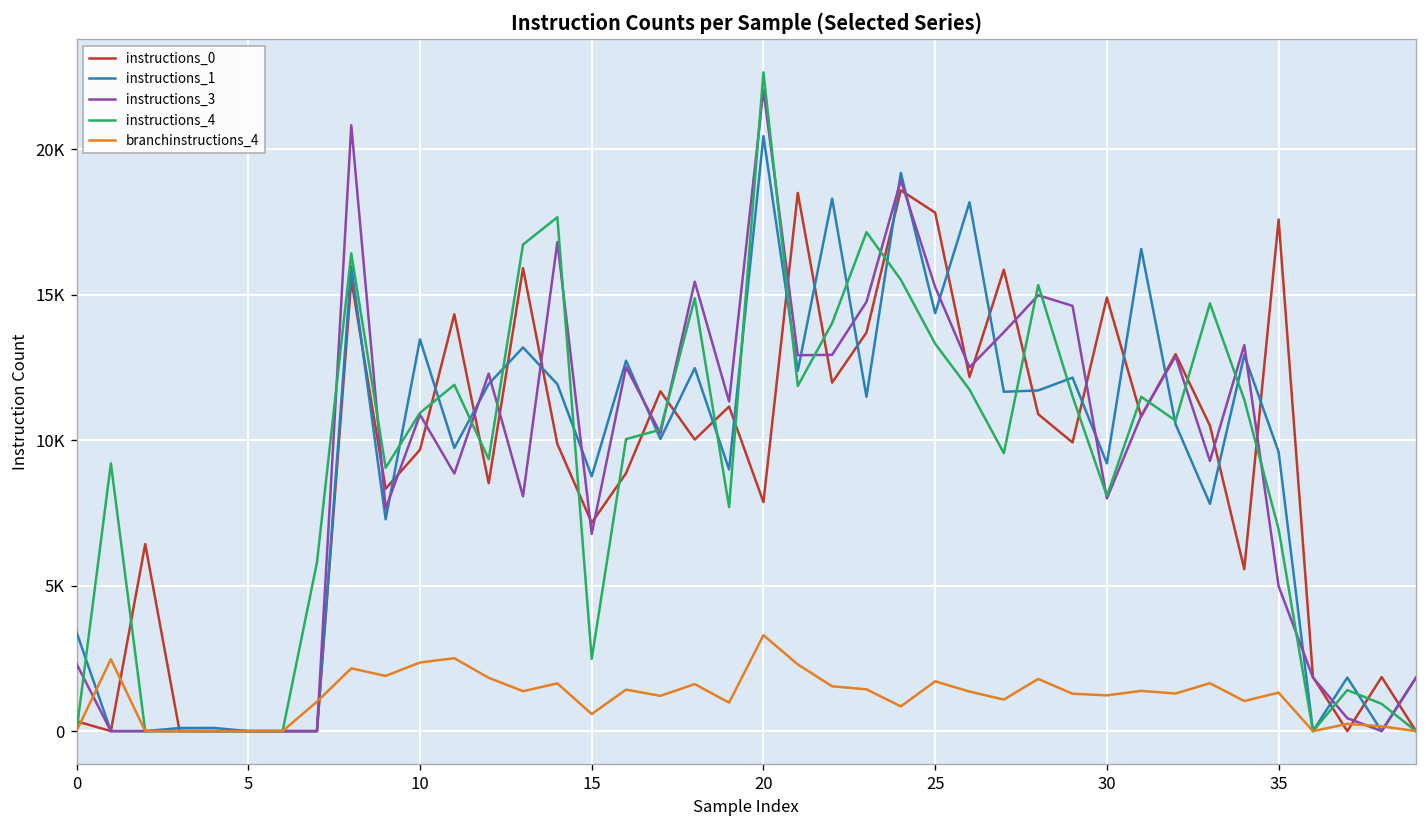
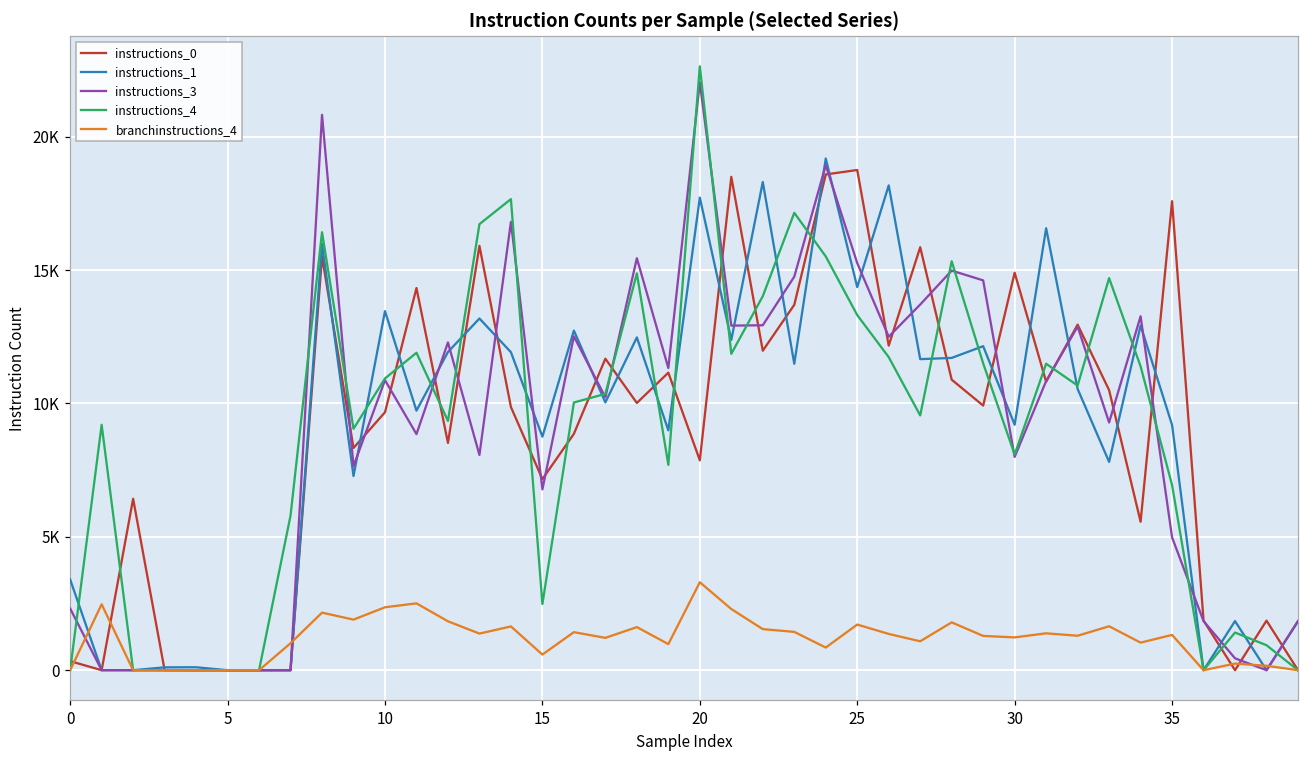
  {
    "instructions_0": {
      "0": 300,
      "10": 9700,
      "15": 7200,
      "20": 7900,
-     "25": 17800,
+     "25": 18800,
      "30": 14900,
      "35": 17600
    },
    "instructions_1": {
      "0": 3400,
      "10": 13500,
      "15": 8800,
-     "20": 20500,
+     "20": 17700,
      "25": 14400,
      "30": 9200,
-     "35": 9600
+     "35": 9200
    },
    "instructions_3": {
      "0": 2300,
      "15": 6800,
      "20": 22000,
      "25": 15300,
      "35": 5000
    },
    "instructions_4": {
      "15": 2500,
      "20": 22600,
      "25": 13300,
      "35": 6900
    },
    "branchinstructions_4": {
      "10": 2400,
      "15": 600,
      "20": 3300,
      "25": 1700,
      "30": 1200,
      "35": 1300
    }
  }
